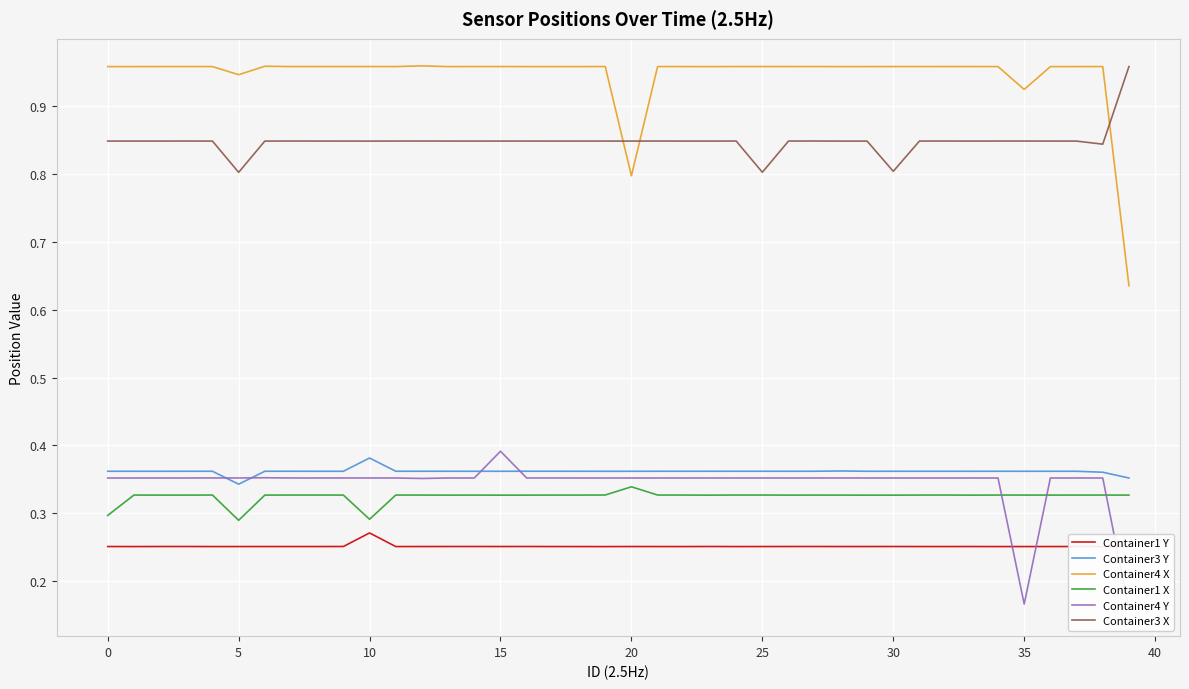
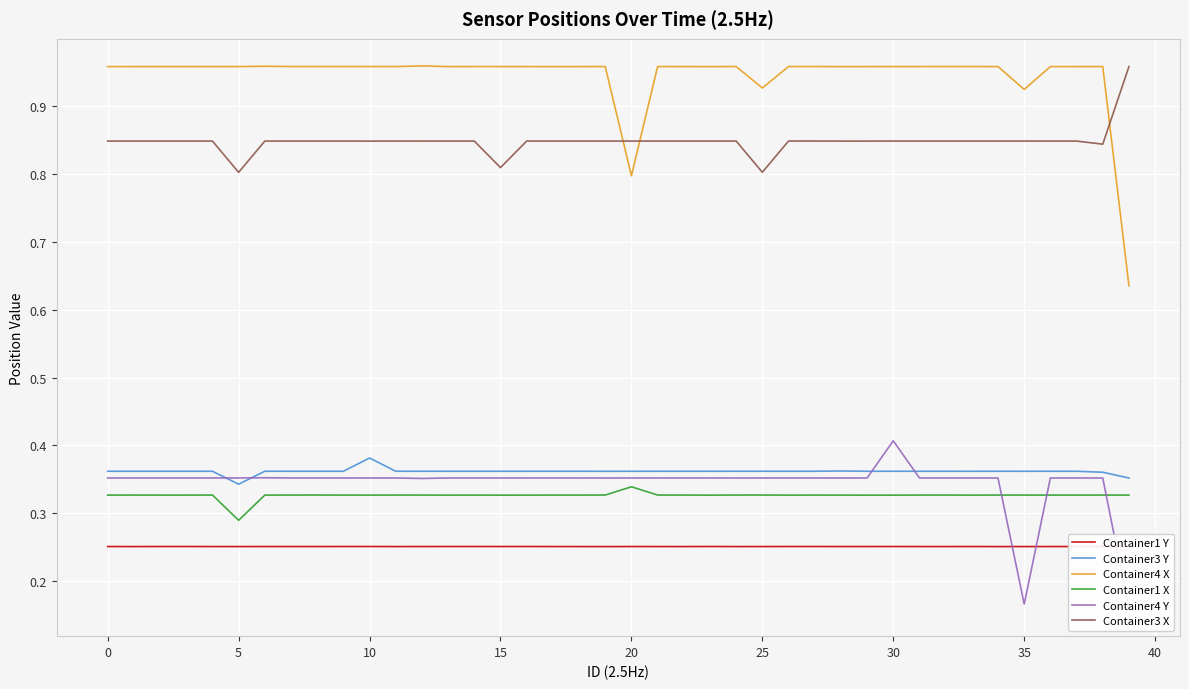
  {
    "Container1 Y": {
      "0": 0.25,
      "5": 0.25,
-     "10": 0.27,
+     "10": 0.25,
      "15": 0.25,
      "20": 0.25,
      "25": 0.25,
      "30": 0.25,
      "35": 0.25
    },
    "Container3 Y": {
      "0": 0.36,
      "5": 0.34,
      "10": 0.38,
      "15": 0.36,
      "20": 0.36,
      "25": 0.36,
      "30": 0.36,
      "35": 0.36
    },
    "Container4 X": {
      "0": 0.96,
-     "5": 0.95,
+     "5": 0.96,
      "10": 0.96,
      "15": 0.96,
      "20": 0.80,
-     "25": 0.96,
+     "25": 0.93,
      "30": 0.96,
      "35": 0.92
    },
    "Container1 X": {
-     "0": 0.30,
+     "0": 0.33,
      "5": 0.29,
-     "10": 0.29,
+     "10": 0.33,
      "15": 0.33,
      "20": 0.34,
      "25": 0.33,
      "30": 0.33,
      "35": 0.33
    },
    "Container4 Y": {
      "0": 0.35,
      "5": 0.35,
      "10": 0.35,
-     "15": 0.39,
+     "15": 0.35,
      "20": 0.35,
      "25": 0.35,
-     "30": 0.35,
+     "30": 0.41,
      "35": 0.17
    },
    "Container3 X": {
      "0": 0.85,
      "5": 0.80,
      "10": 0.85,
-     "15": 0.85,
+     "15": 0.81,
      "20": 0.85,
      "25": 0.80,
-     "30": 0.80,
+     "30": 0.85,
      "35": 0.85
    }
  }
